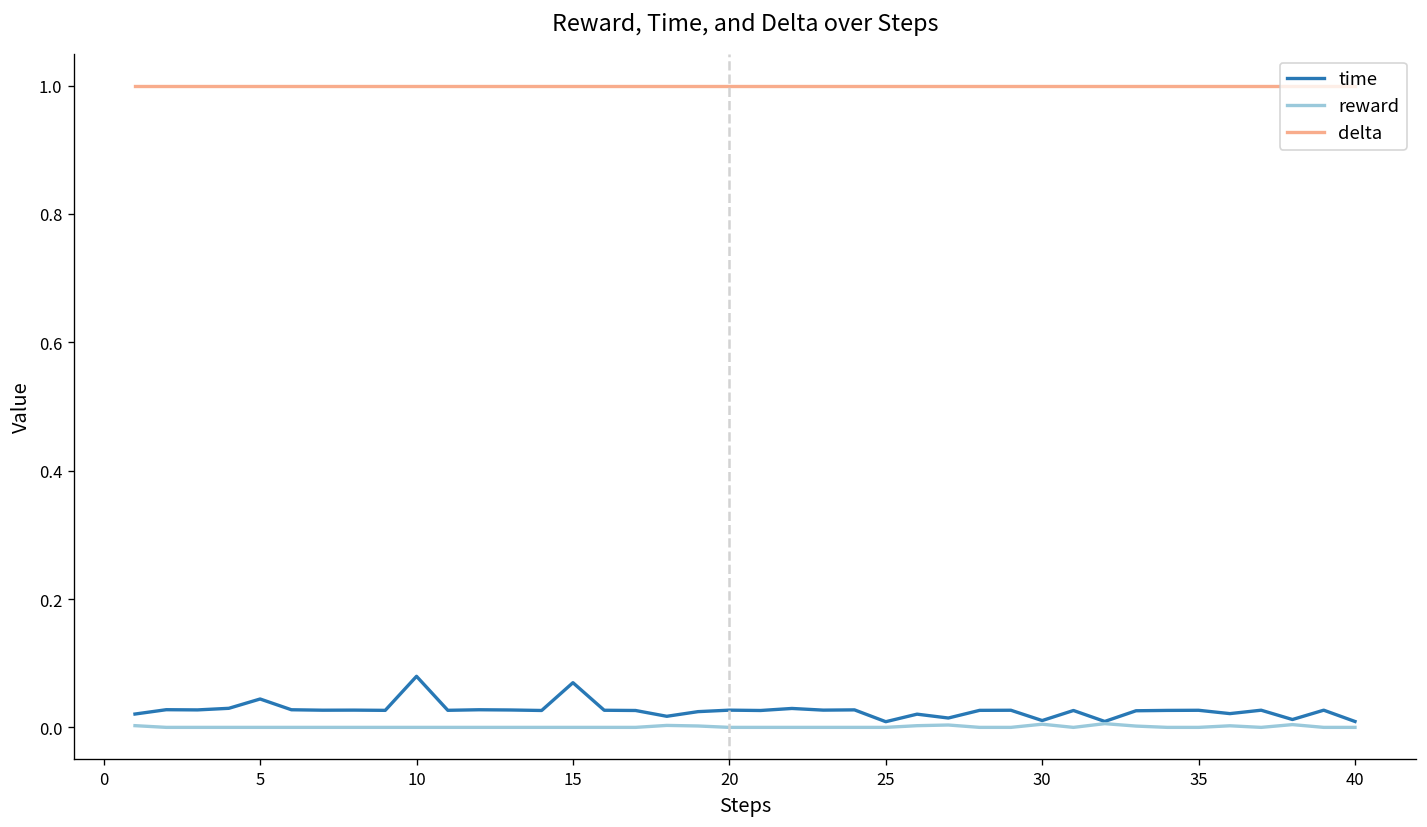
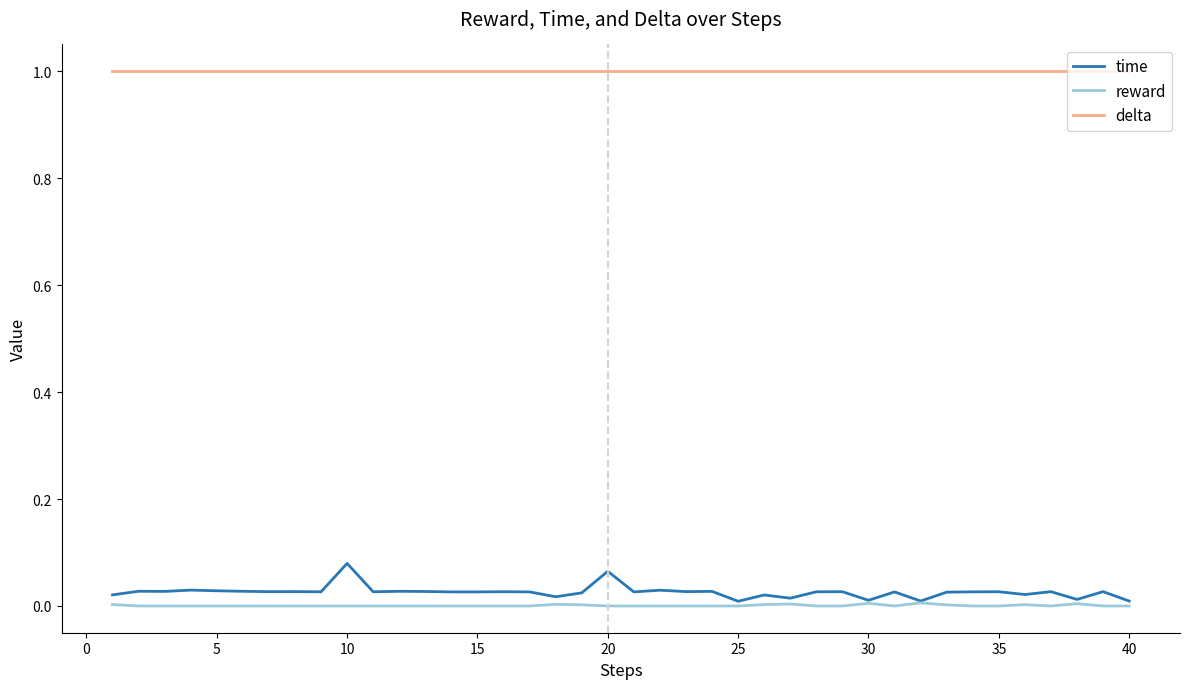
  {
    "time": {
-     "5": 0.04,
+     "5": 0.03,
      "10": 0.08,
-     "15": 0.07,
-     "20": 0.03,
+     "15": 0.03,
+     "20": 0.06,
      "25": 0.01,
      "30": 0.01,
      "35": 0.03,
      "40": 0.01
    },
    "reward": {
      "5": 0.00,
      "10": 0.00,
      "15": 0.00,
      "20": 0.00,
      "25": 0.00,
      "30": 0.00,
      "35": 0.00,
      "40": 0.00
    },
    "delta": {
      "5": 1.00,
      "10": 1.00,
      "15": 1.00,
      "20": 1.00,
      "25": 1.00,
      "30": 1.00,
      "35": 1.00
    }
  }
